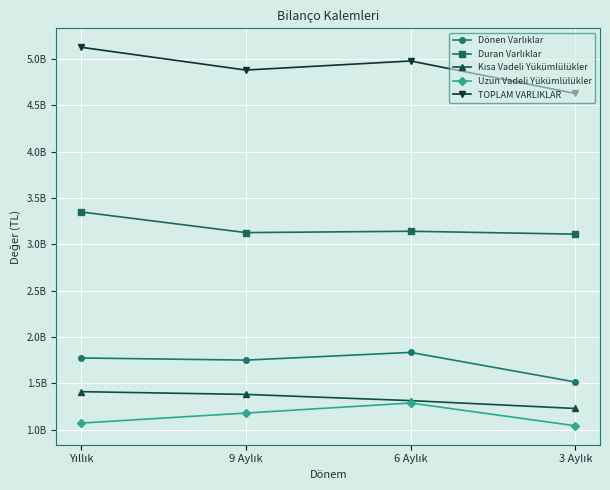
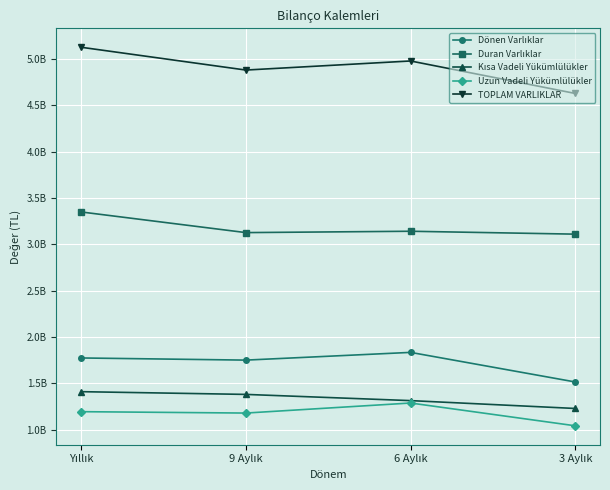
  {
    "Uzun Vadeli Yükümlülükler": {
-     "Yıllık": 1100000000,
+     "Yıllık": 1200000000,
      "9 Aylık": 1200000000,
      "3 Aylık": 1000000000
    }
  }
